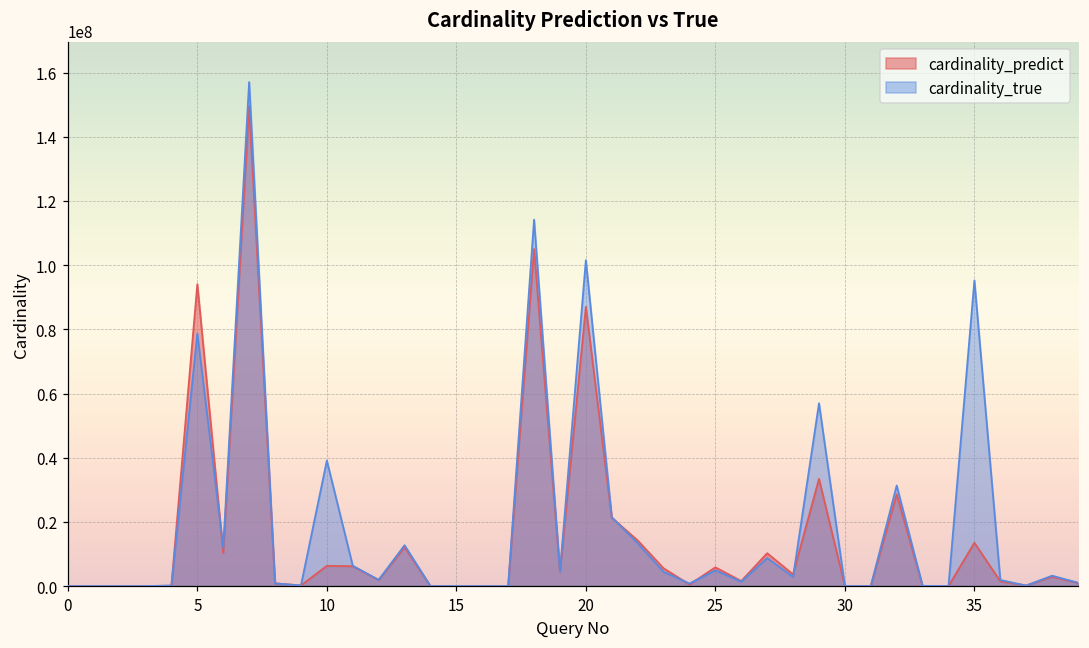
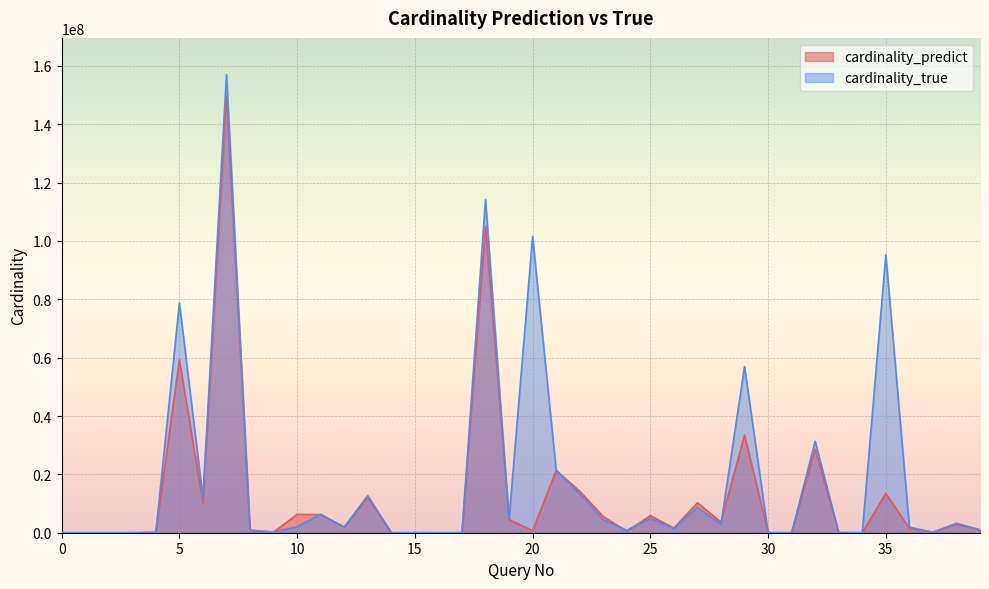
  {
    "cardinality_predict": {
-     "5": 94000000,
+     "5": 59000000,
      "10": 6000000,
-     "20": 87000000,
+     "20": 1000000,
      "25": 6000000,
      "35": 14000000
    },
    "cardinality_true": {
      "5": 79000000,
-     "10": 39000000,
+     "10": 2000000,
      "20": 102000000,
      "25": 5000000,
      "35": 95000000
    }
  }
